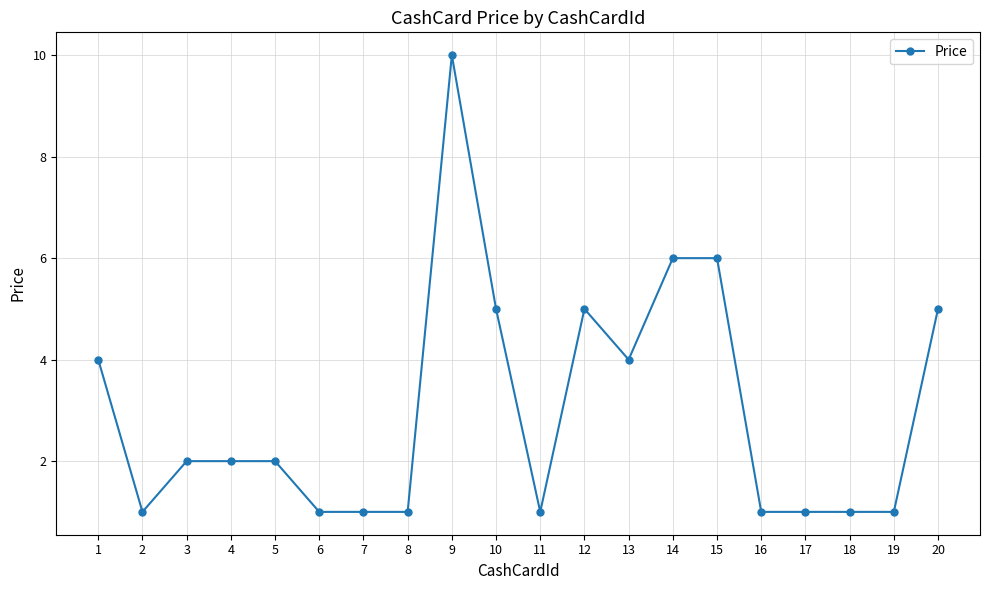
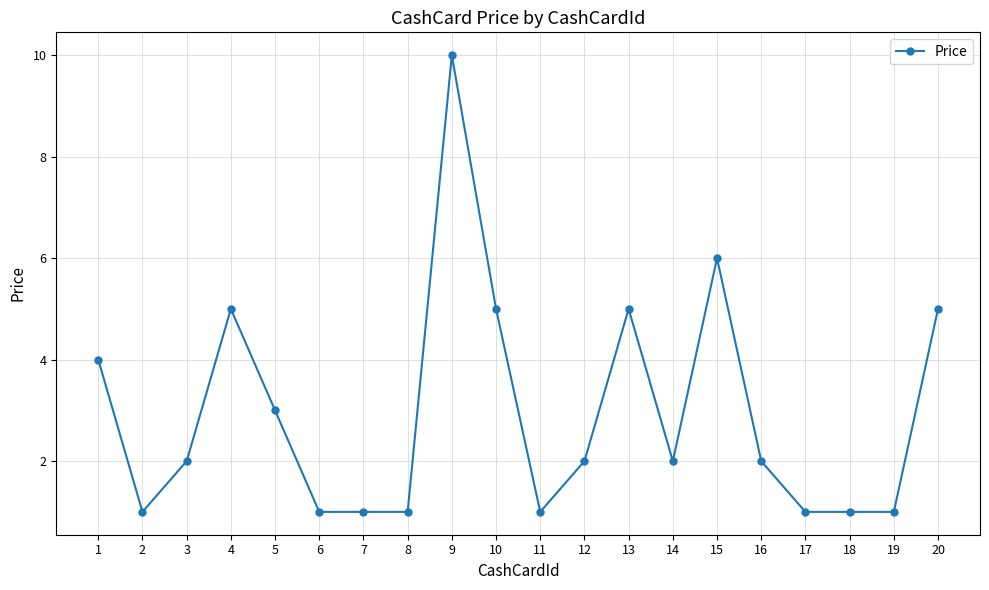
  {
    "1": 4,
    "2": 1,
    "3": 2,
-   "4": 2,
-   "5": 2,
+   "4": 5,
+   "5": 3,
    "6": 1,
    "7": 1,
    "8": 1,
    "9": 10,
    "10": 5,
    "11": 1,
-   "12": 5,
-   "13": 4,
-   "14": 6,
+   "12": 2,
+   "13": 5,
+   "14": 2,
    "15": 6,
-   "16": 1,
+   "16": 2,
    "17": 1,
    "18": 1,
    "19": 1,
    "20": 5
  }
